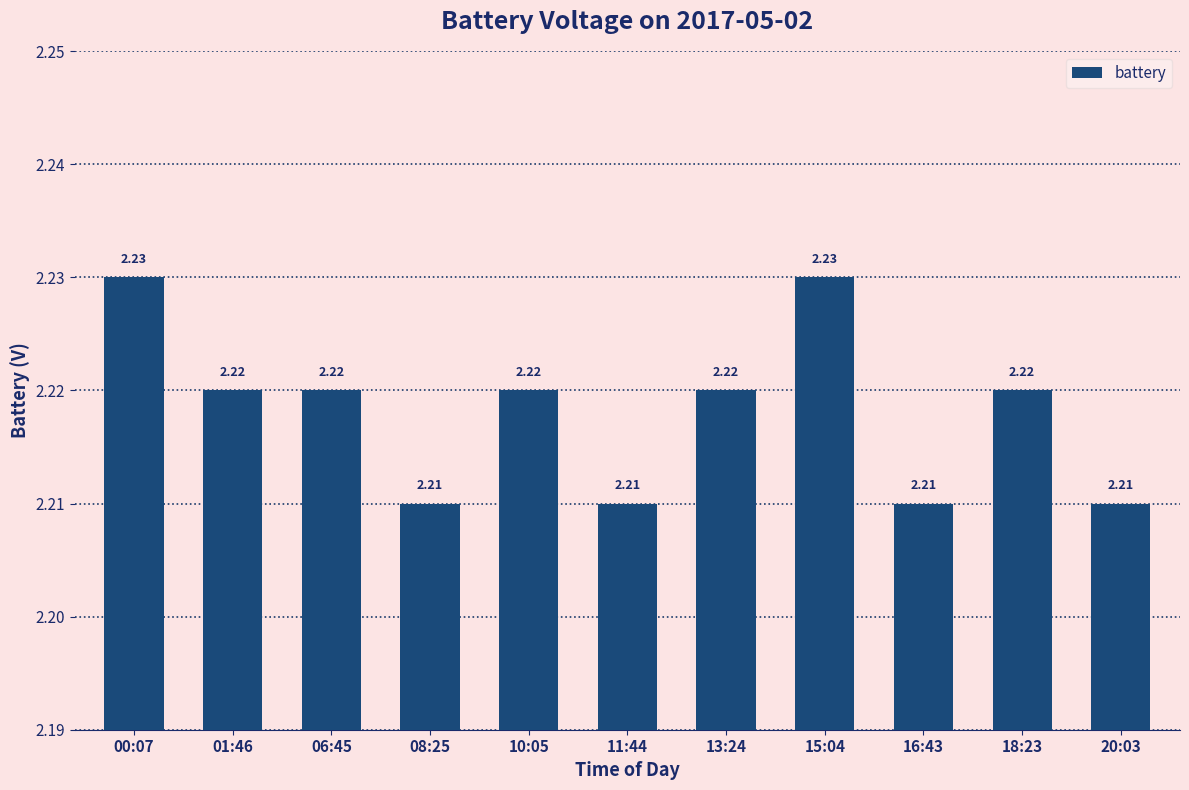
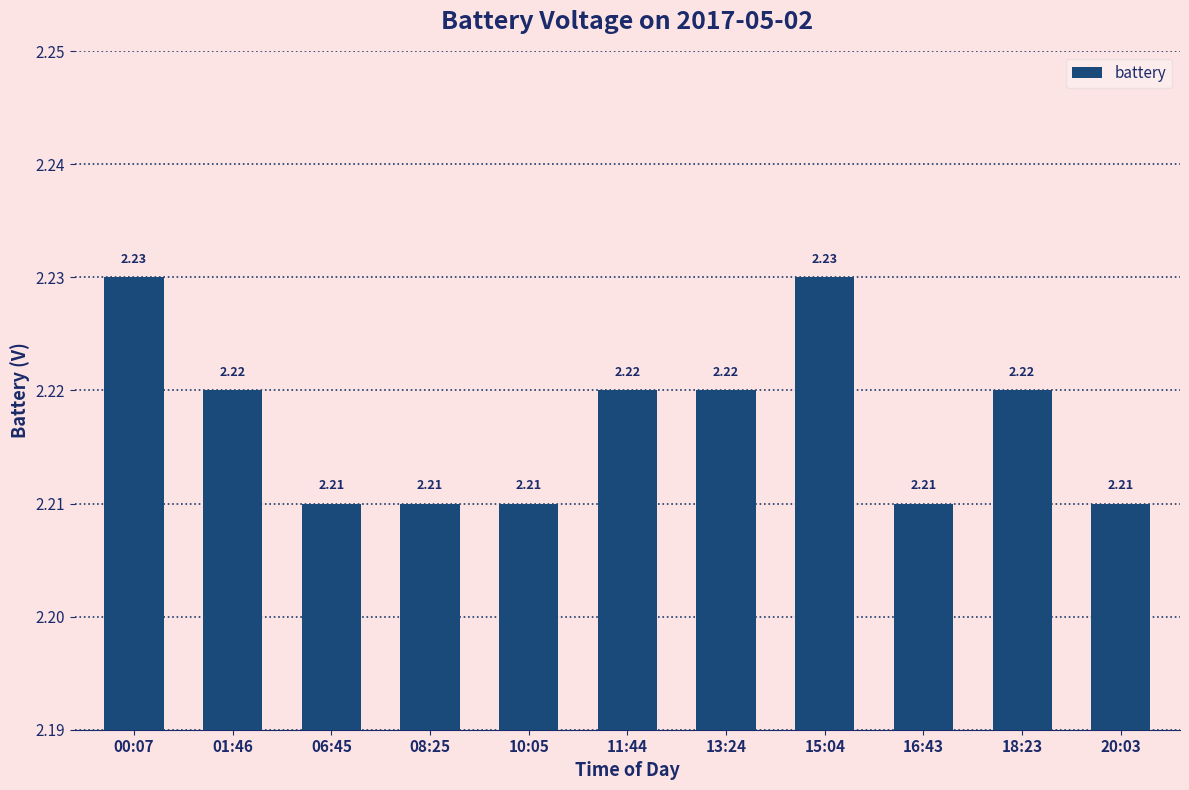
  {
    "00:07": 2.23,
    "01:46": 2.22,
-   "06:45": 2.22,
+   "06:45": 2.21,
    "08:25": 2.21,
-   "10:05": 2.22,
-   "11:44": 2.21,
+   "10:05": 2.21,
+   "11:44": 2.22,
    "13:24": 2.22,
    "15:04": 2.23,
    "16:43": 2.21,
    "18:23": 2.22,
    "20:03": 2.21
  }
